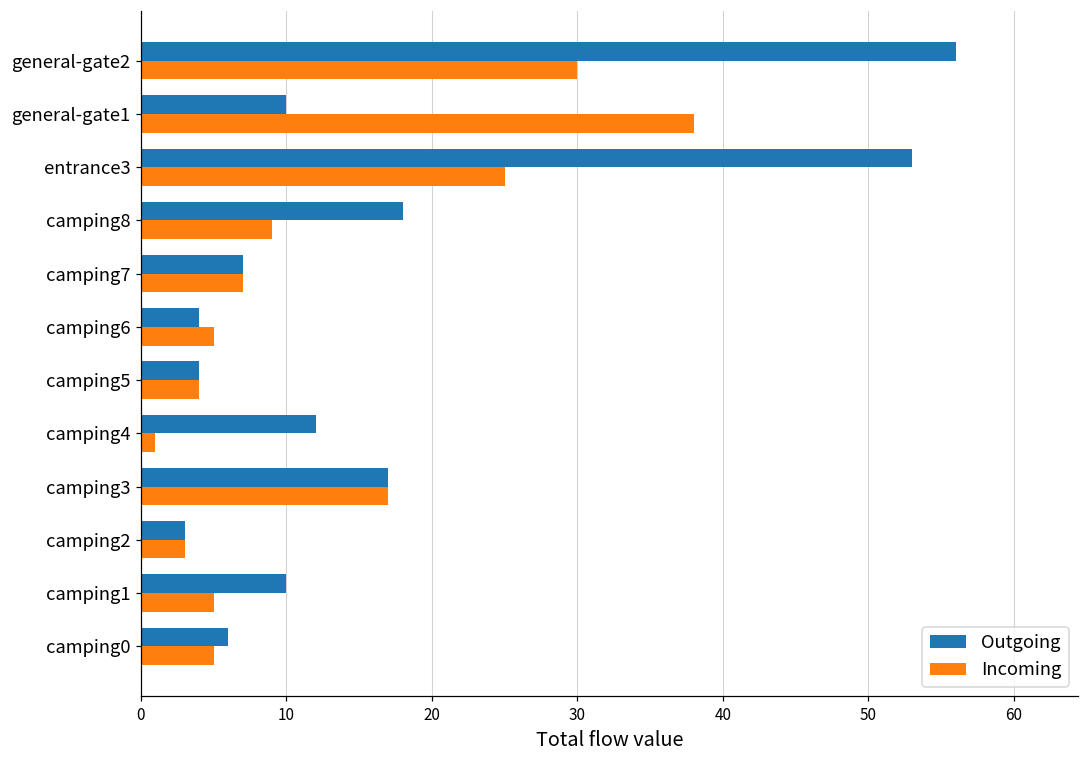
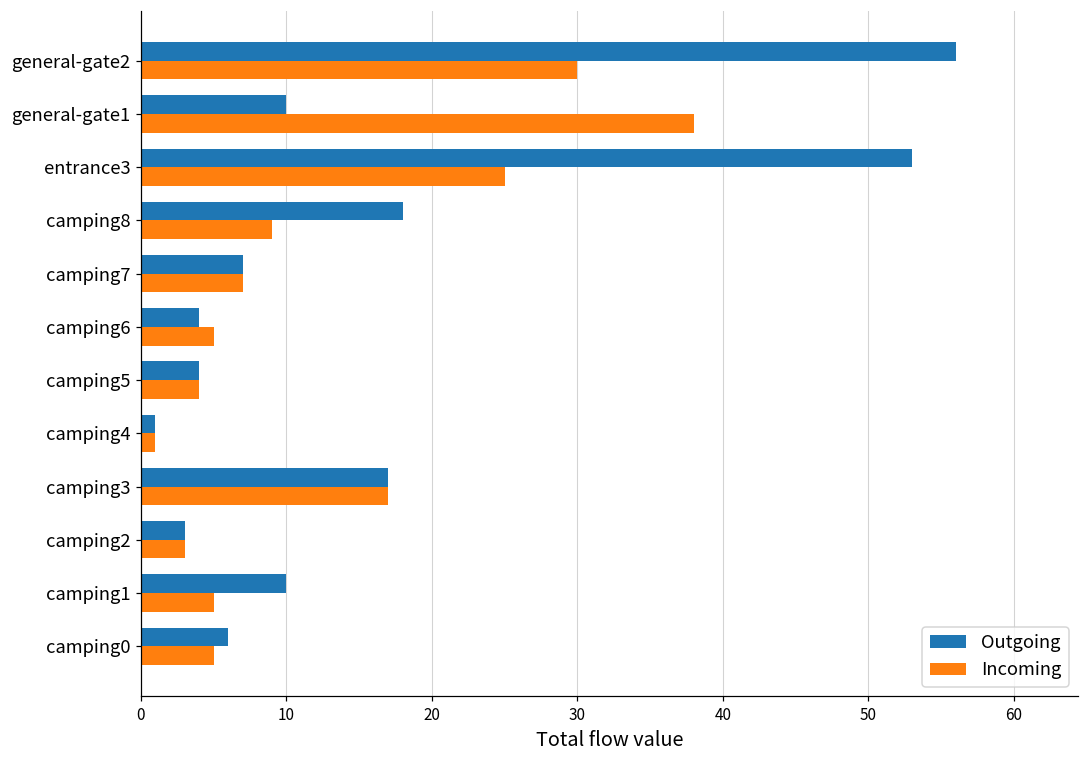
  {
    "Outgoing": {
      "general-gate2": 56,
      "general-gate1": 10,
      "entrance3": 53,
      "camping8": 18,
      "camping7": 7,
      "camping6": 4,
      "camping5": 4,
-     "camping4": 12,
+     "camping4": 1,
      "camping3": 17,
      "camping2": 3,
      "camping1": 10,
      "camping0": 6
    },
    "Incoming": {
      "general-gate2": 30,
      "general-gate1": 38,
      "entrance3": 25,
      "camping8": 9,
      "camping7": 7,
      "camping6": 5,
      "camping5": 4,
      "camping4": 1,
      "camping3": 17,
      "camping2": 3,
      "camping1": 5,
      "camping0": 5
    }
  }
